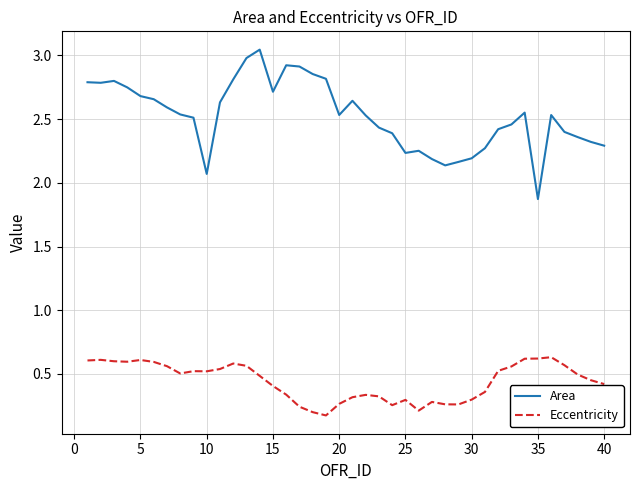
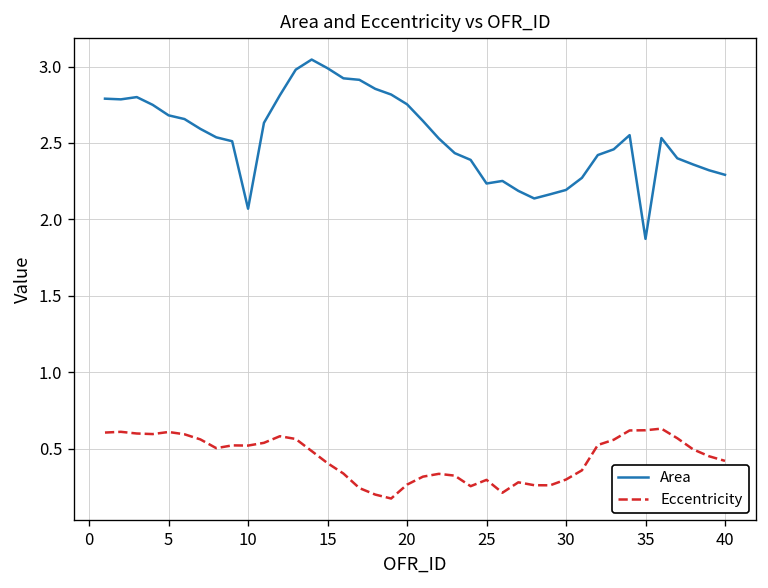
  {
    "Area": {
      "5": 2.68,
      "10": 2.07,
-     "15": 2.72,
-     "20": 2.53,
+     "15": 2.99,
+     "20": 2.75,
      "25": 2.24,
      "30": 2.19,
      "35": 1.87,
      "40": 2.29
    },
    "Eccentricity": {
      "5": 0.61,
      "10": 0.52,
      "15": 0.41,
      "20": 0.27,
      "25": 0.30,
      "30": 0.30,
      "35": 0.62,
      "40": 0.42
    }
  }
